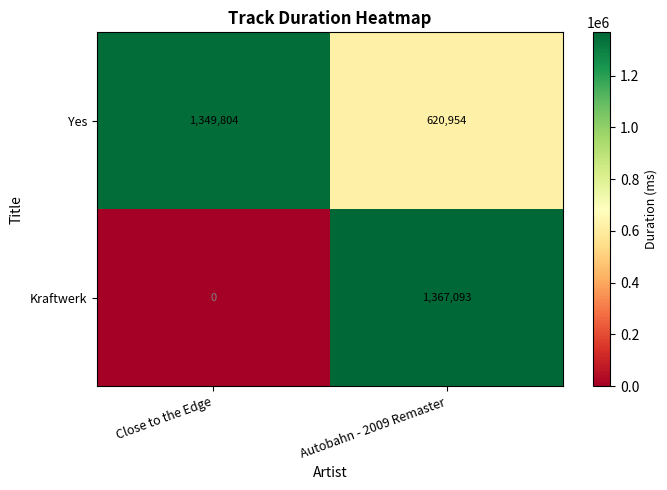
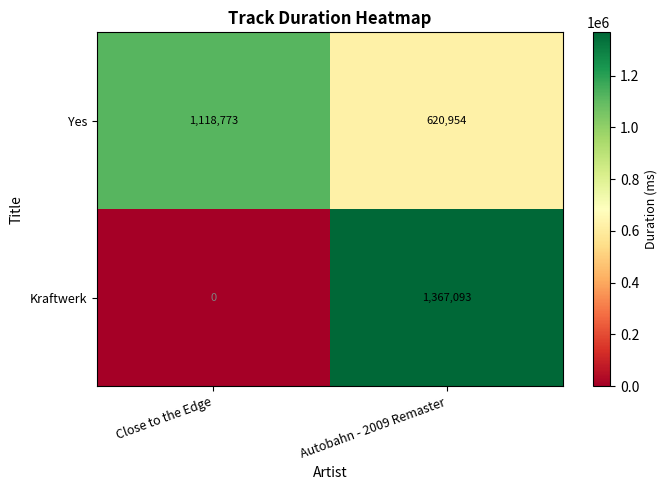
  {
    "Yes": {
-     "Close to the Edge": "1,349,804",
+     "Close to the Edge": "1,118,773",
      "Autobahn - 2009 Remaster": "620,954"
    },
    "Kraftwerk": {
      "Close to the Edge": "0",
      "Autobahn - 2009 Remaster": "1,367,093"
    }
  }
